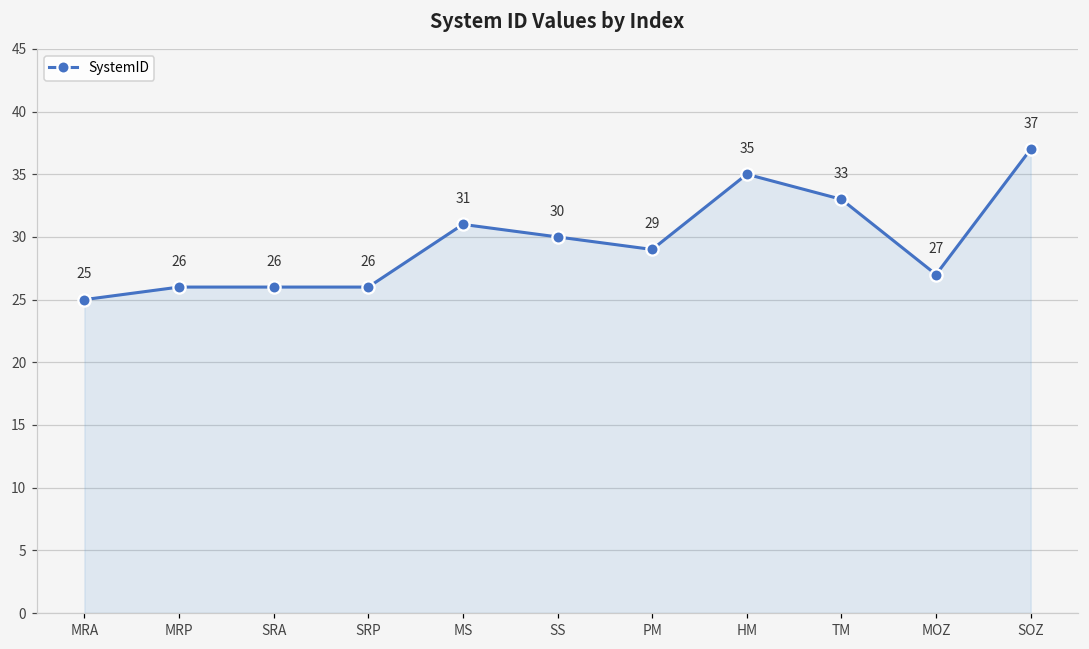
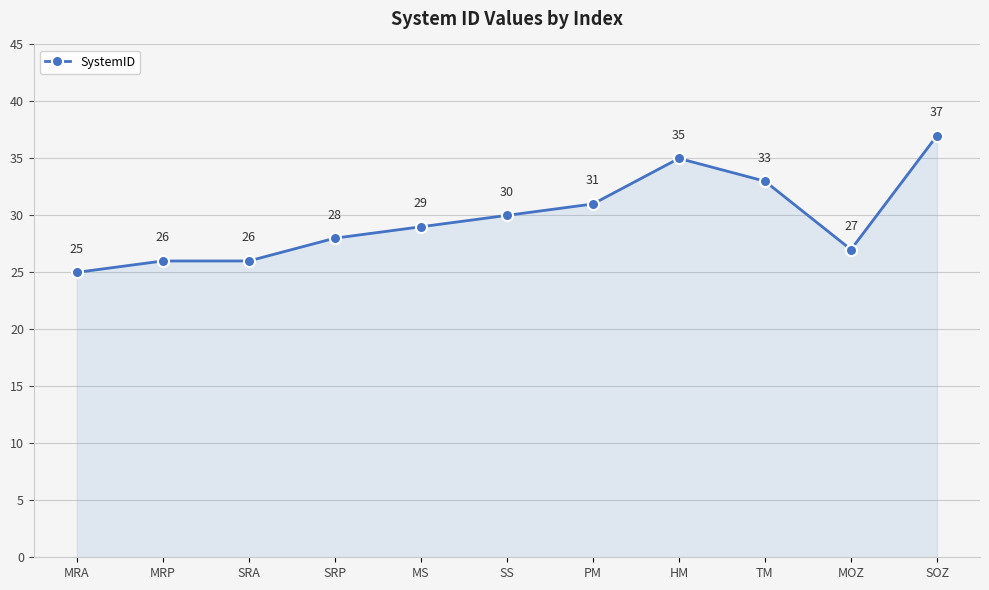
  {
    "MRA": 25,
    "MRP": 26,
    "SRA": 26,
-   "SRP": 26,
-   "MS": 31,
+   "SRP": 28,
+   "MS": 29,
    "SS": 30,
-   "PM": 29,
+   "PM": 31,
    "HM": 35,
    "TM": 33,
    "MOZ": 27,
    "SOZ": 37
  }
